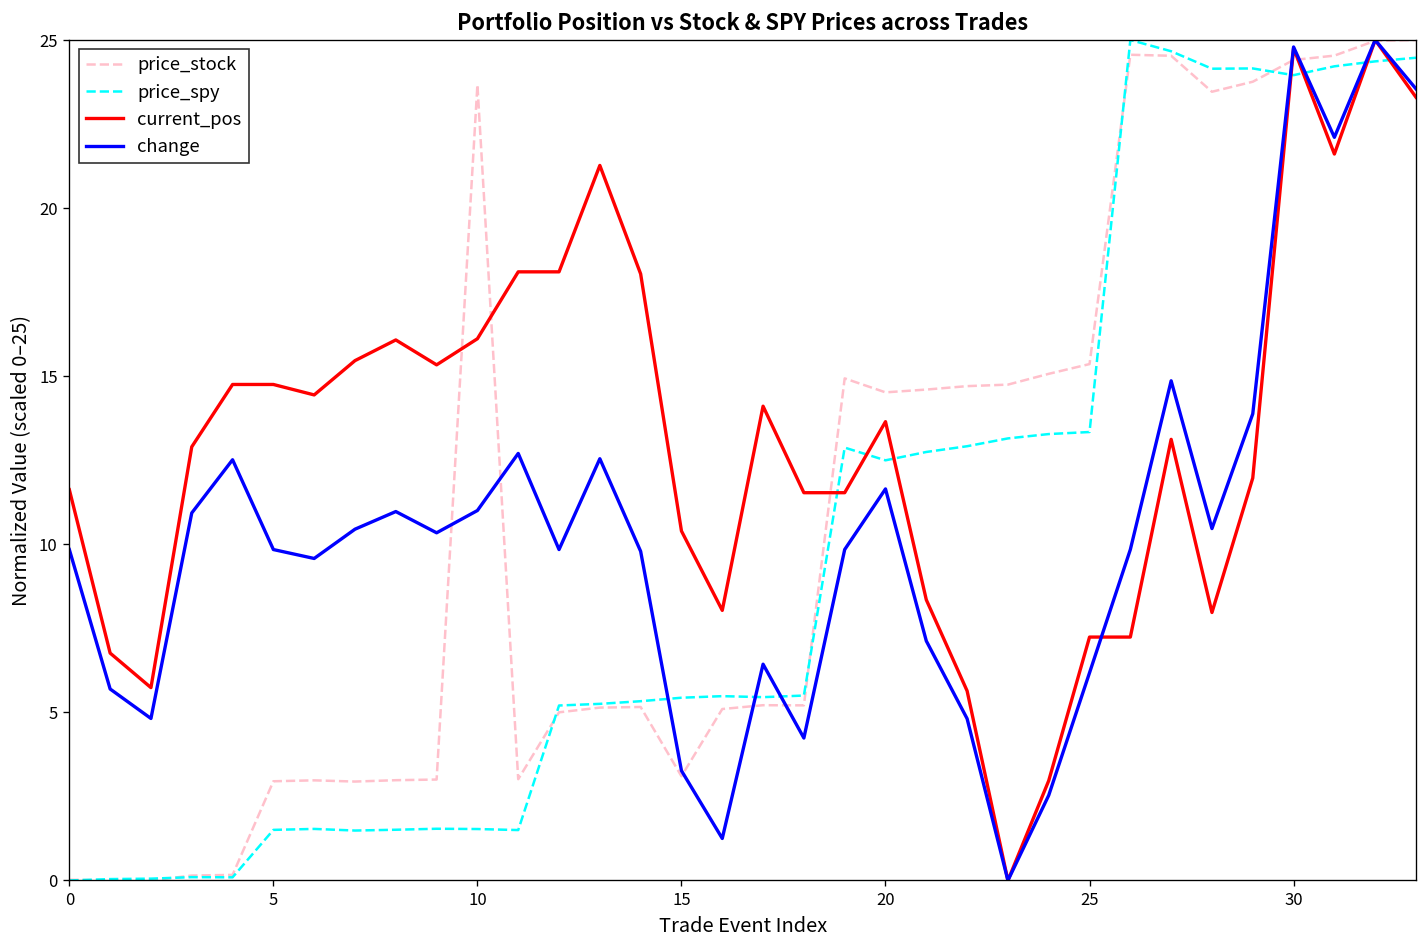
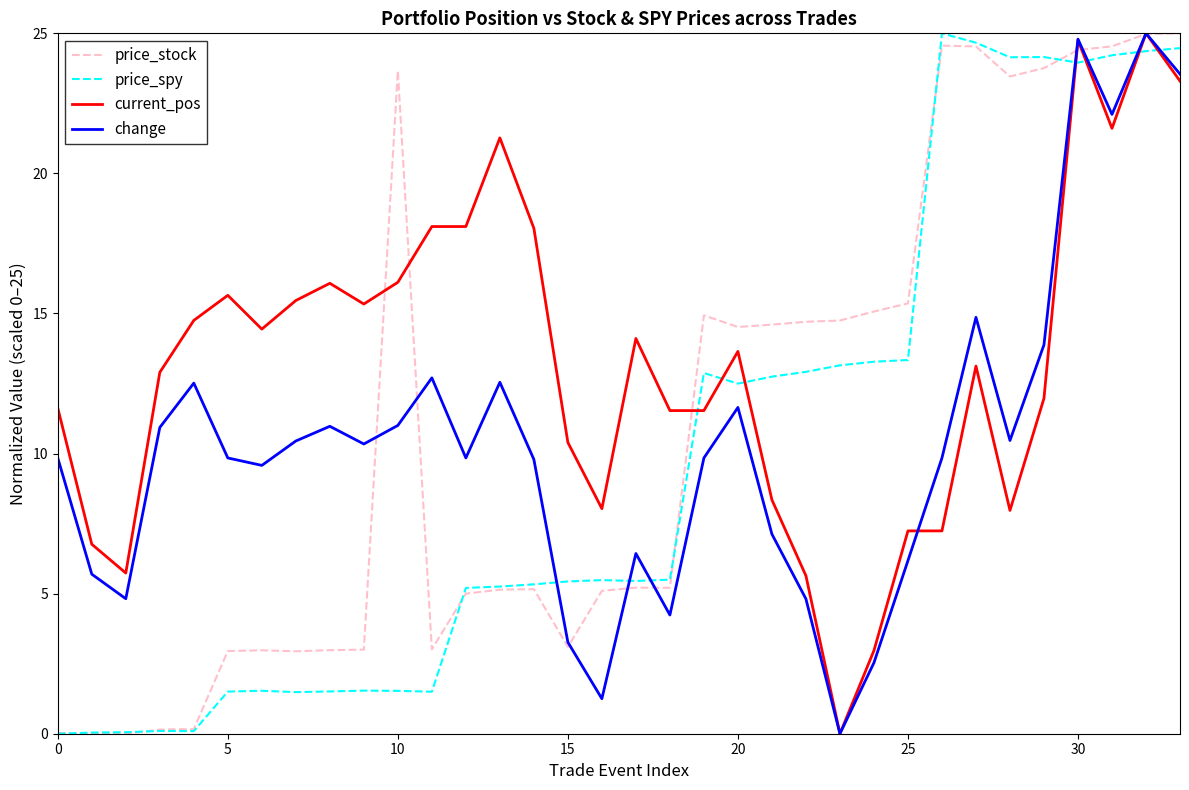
  {
    "price_stock": {
      "5": 3.0,
      "10": 23.7,
      "15": 3.1,
      "20": 14.5,
      "25": 15.4,
      "30": 24.4
    },
    "price_spy": {
      "5": 1.5,
      "10": 1.5,
      "15": 5.4,
      "20": 12.5,
      "25": 13.3,
      "30": 24.0
    },
    "current_pos": {
      "0": 11.6,
-     "5": 14.8,
+     "5": 15.6,
      "10": 16.1,
      "15": 10.4,
      "20": 13.6,
      "25": 7.2
    },
    "change": {
      "0": 9.8,
      "5": 9.8,
      "10": 11.0,
      "15": 3.3,
      "20": 11.6,
      "25": 6.2
    }
  }
